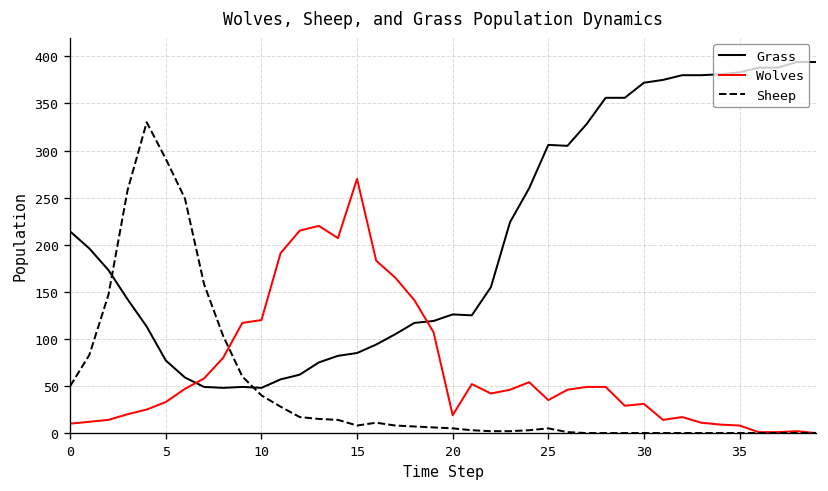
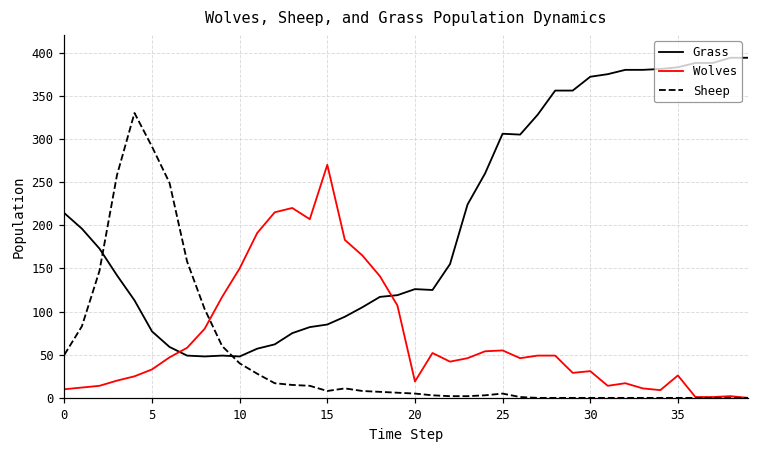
  {
    "Wolves": {
      "0": 10,
      "5": 30,
-     "10": 120,
+     "10": 150,
      "15": 270,
      "20": 20,
-     "25": 40,
+     "25": 60,
      "30": 30,
-     "35": 10
+     "35": 30
    }
  }
